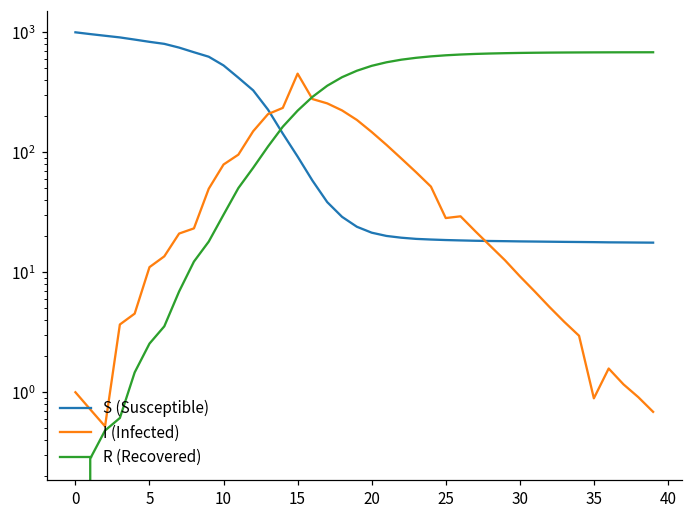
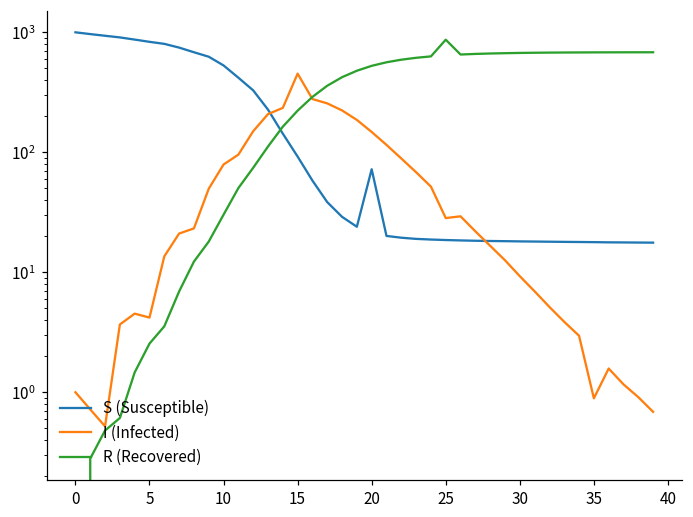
  {
    "S (Susceptible)": {
      "0": 1000,
      "5": 800,
      "10": 500,
      "15": 90,
-     "20": 21,
+     "20": 70,
      "25": 19,
      "30": 18,
      "35": 18
    },
    "I (Infected)": {
      "0": 1.0,
-     "5": 11,
+     "5": 4.2,
      "10": 80,
      "15": 450,
      "20": 150,
      "25": 28,
      "30": 9,
      "35": 0.9
    },
    "R (Recovered)": {
      "5": 2.5,
      "10": 30,
      "15": 220,
      "20": 500,
-     "25": 600,
+     "25": 900,
      "30": 700,
      "35": 700
    }
  }
